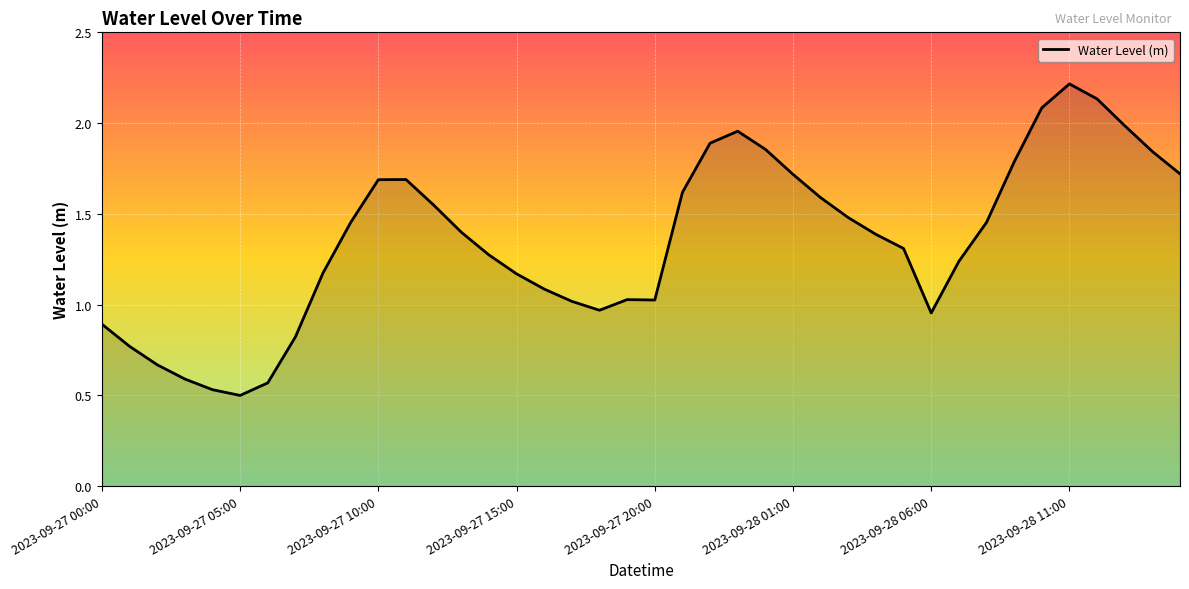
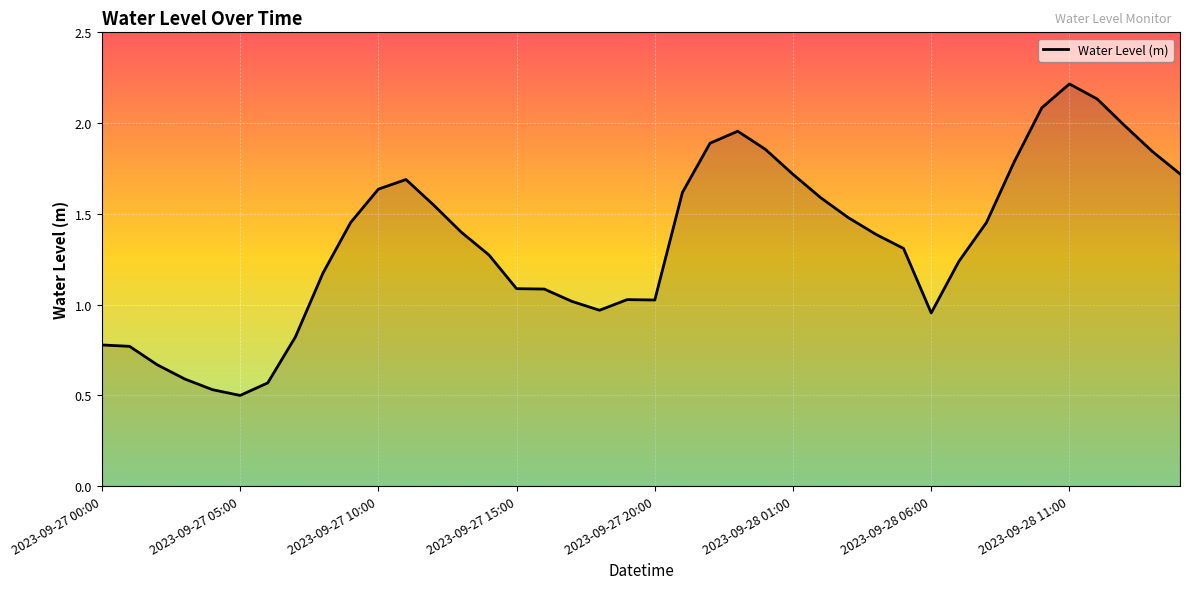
  {
-   "2023-09-27 00:00": 0.89,
+   "2023-09-27 00:00": 0.78,
    "2023-09-27 05:00": 0.50,
-   "2023-09-27 10:00": 1.69,
-   "2023-09-27 15:00": 1.17,
+   "2023-09-27 10:00": 1.64,
+   "2023-09-27 15:00": 1.09,
    "2023-09-27 20:00": 1.03,
    "2023-09-28 01:00": 1.72,
    "2023-09-28 06:00": 0.95,
    "2023-09-28 11:00": 2.22
  }
